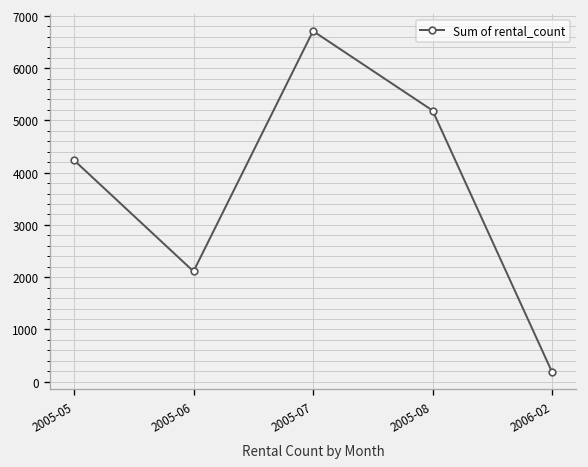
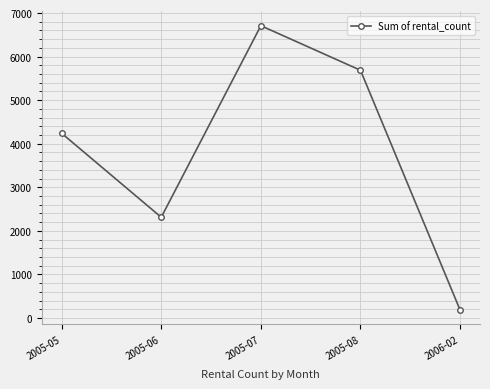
  {
    "2005-05": 4200,
-   "2005-06": 2100,
+   "2005-06": 2300,
    "2005-07": 6700,
-   "2005-08": 5200,
+   "2005-08": 5700,
    "2006-02": 200
  }
